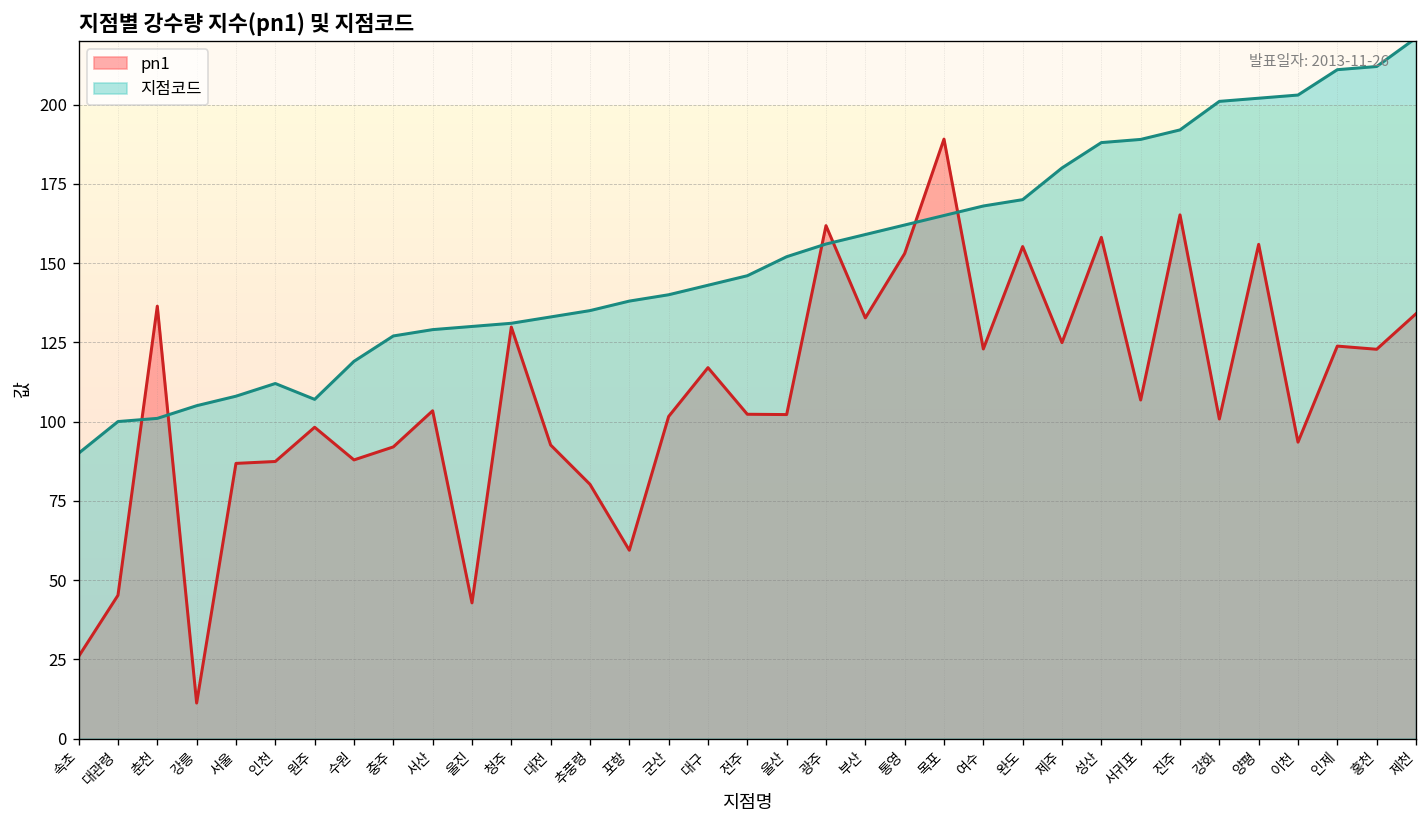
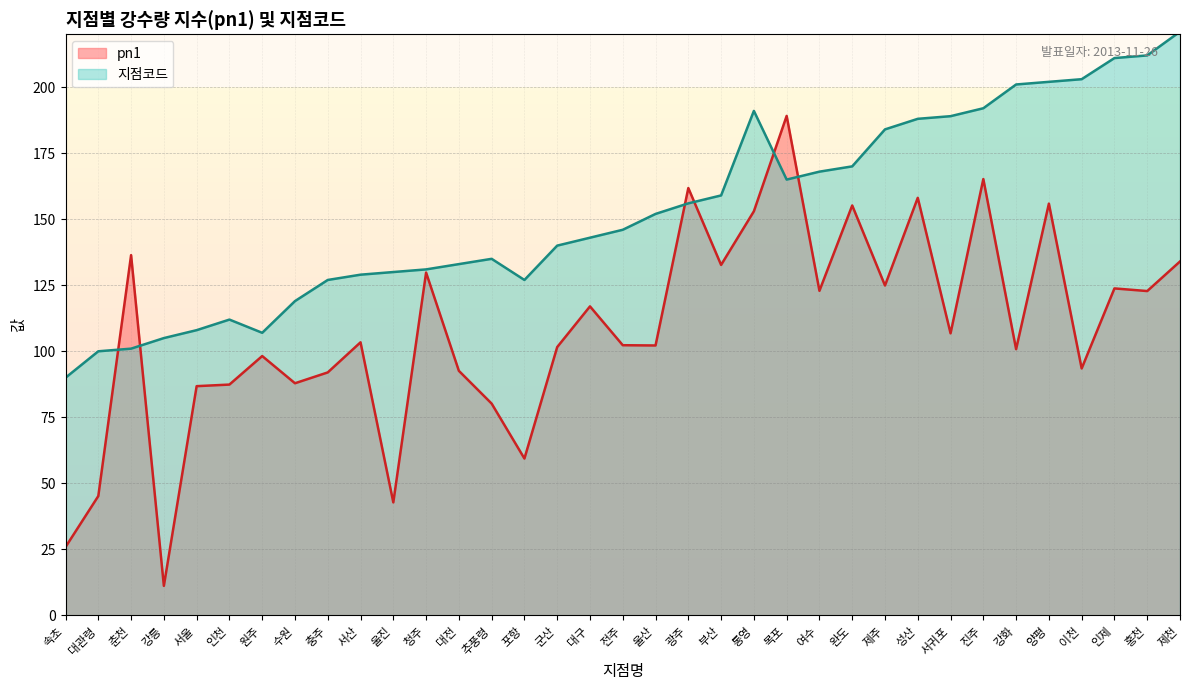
  {
    "pn1": {
      "속초": 26,
      "대관령": 45,
      "춘천": 136,
      "강릉": 11,
      "서울": 87,
      "인천": 87,
      "원주": 98,
      "수원": 88,
      "충주": 92,
      "서산": 103,
      "울진": 43,
      "청주": 130,
      "대전": 93,
      "추풍령": 80,
      "포항": 59,
      "군산": 102,
      "대구": 117,
      "전주": 102,
      "울산": 102,
      "광주": 162,
      "부산": 133,
      "통영": 153,
      "목포": 189,
      "여수": 123,
      "완도": 155,
      "제주": 125,
      "성산": 158,
      "서귀포": 107,
      "진주": 165,
      "강화": 101,
      "양평": 156,
      "이천": 94,
      "인제": 124,
      "홍천": 123,
      "제천": 134
    },
    "지점코드": {
      "속초": 90,
      "대관령": 100,
      "춘천": 101,
      "강릉": 105,
      "서울": 108,
      "인천": 112,
      "원주": 107,
      "수원": 119,
      "충주": 127,
      "서산": 129,
      "울진": 130,
      "청주": 131,
      "대전": 133,
      "추풍령": 135,
-     "포항": 138,
+     "포항": 127,
      "군산": 140,
      "대구": 143,
      "전주": 146,
      "울산": 152,
      "광주": 156,
      "부산": 159,
-     "통영": 162,
+     "통영": 191,
      "목포": 165,
      "여수": 168,
      "완도": 170,
-     "제주": 180,
+     "제주": 184,
      "성산": 188,
      "서귀포": 189,
      "진주": 192,
      "강화": 201,
      "양평": 202,
      "이천": 203
    }
  }
